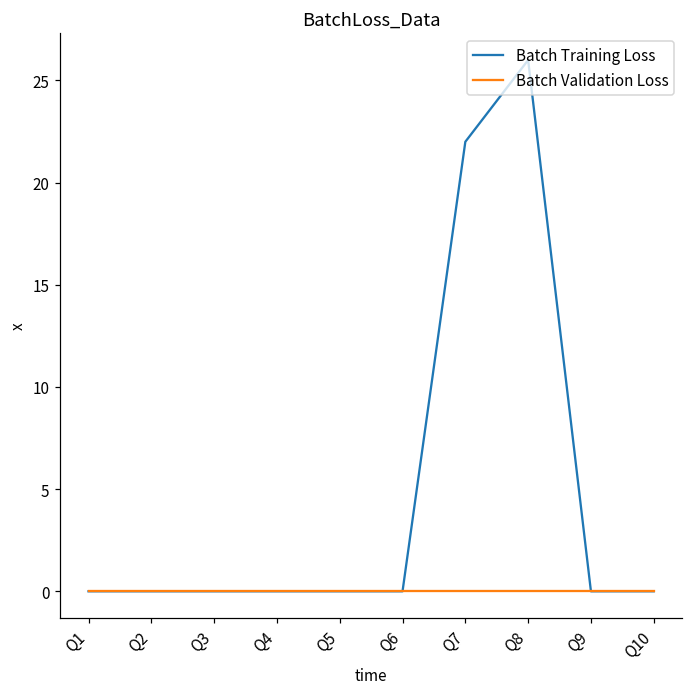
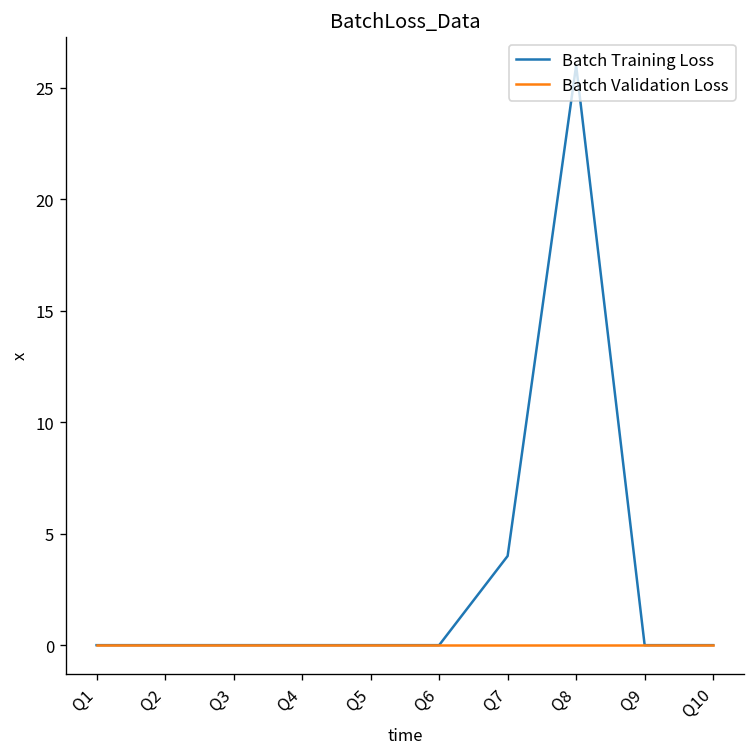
  {
    "Batch Training Loss": {
-     "Q7": 22
+     "Q7": 4
    },
    "Batch Validation Loss": {
      "Q7": 0,
      "Q8": 0
    }
  }
